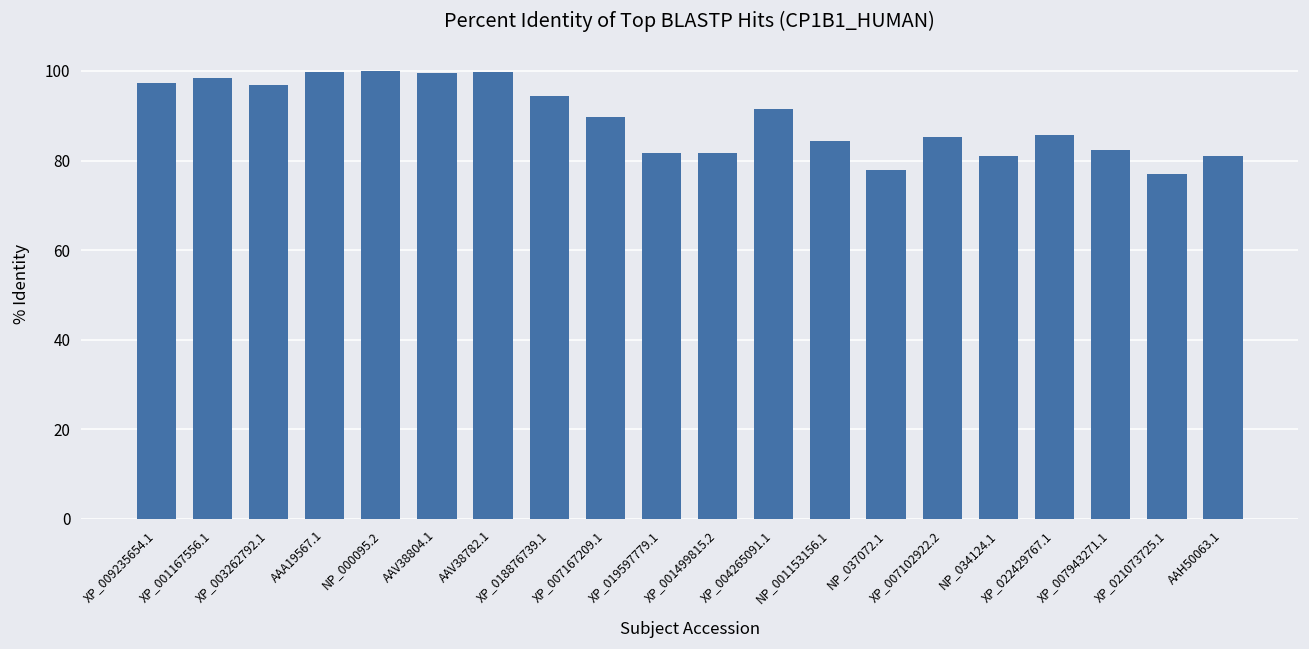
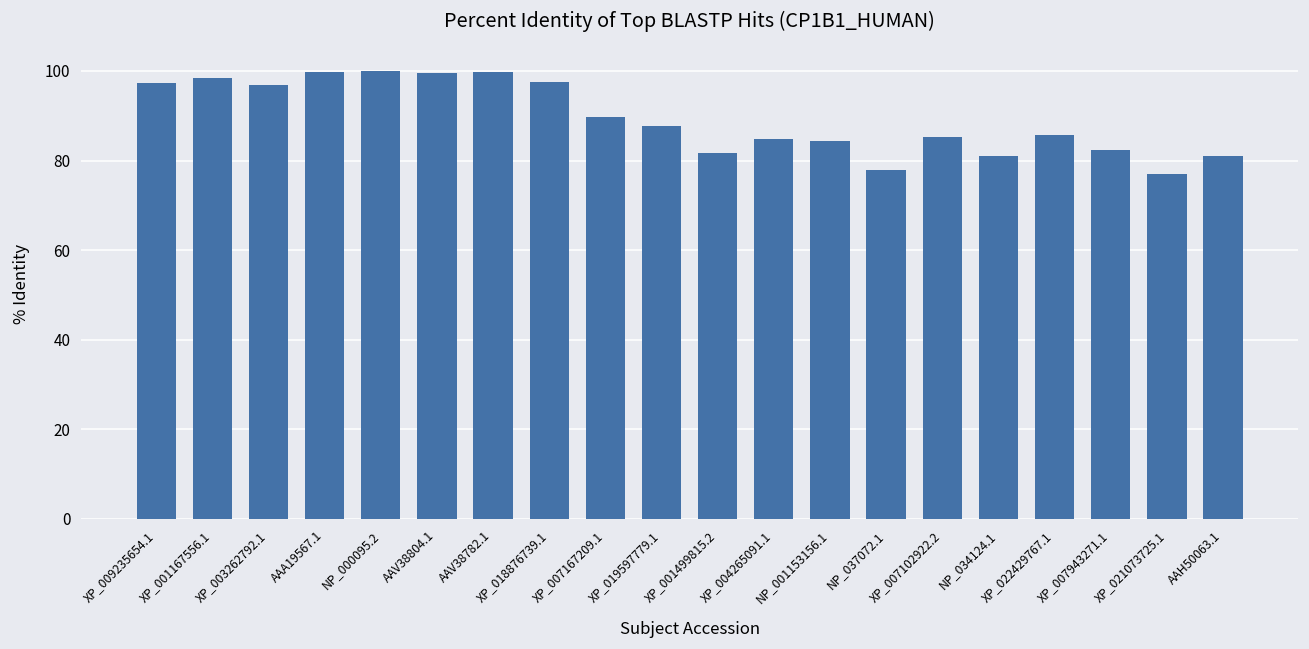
  {
    "XP_009235654.1": 97,
    "XP_001167556.1": 98,
    "XP_003262792.1": 97,
    "AAA19567.1": 100,
    "NP_000095.2": 100,
    "AAV38804.1": 99,
    "AAV38782.1": 100,
-   "XP_018876739.1": 94,
+   "XP_018876739.1": 97,
    "XP_007167209.1": 90,
-   "XP_019597779.1": 82,
+   "XP_019597779.1": 88,
    "XP_001499815.2": 82,
-   "XP_004265091.1": 92,
+   "XP_004265091.1": 85,
    "NP_001153156.1": 84,
    "NP_037072.1": 78,
    "XP_007102922.2": 85,
    "NP_034124.1": 81,
    "XP_022429767.1": 86,
    "XP_007943271.1": 82,
    "XP_021073725.1": 77,
    "AAH50063.1": 81
  }
